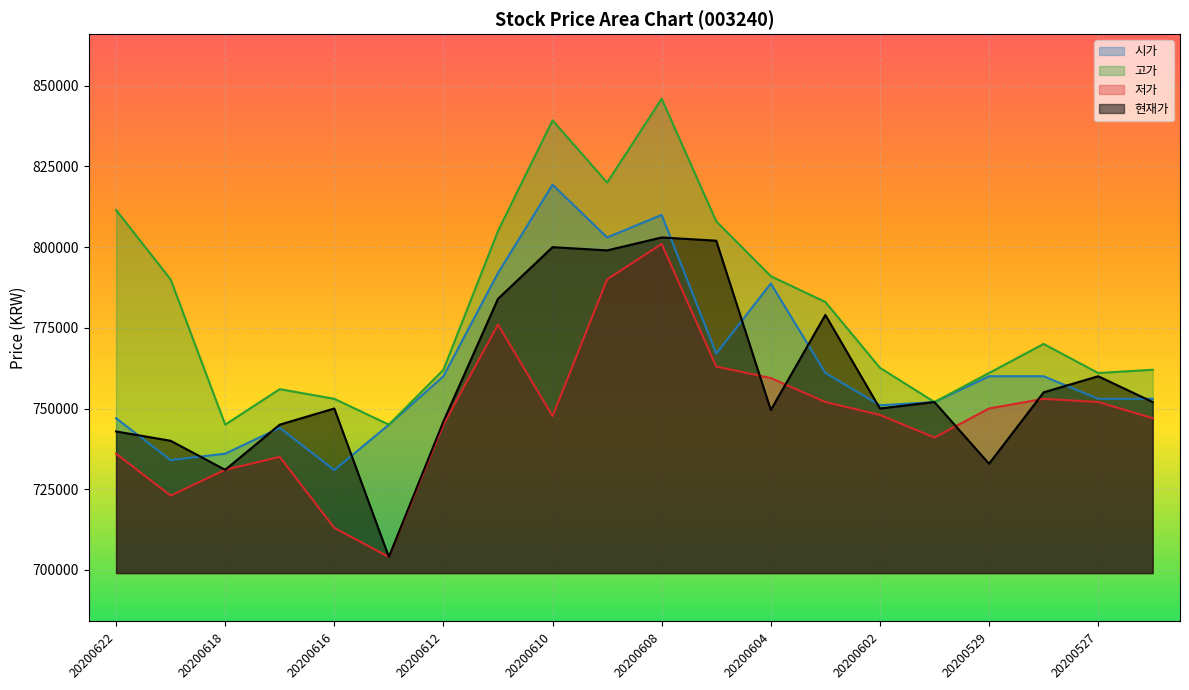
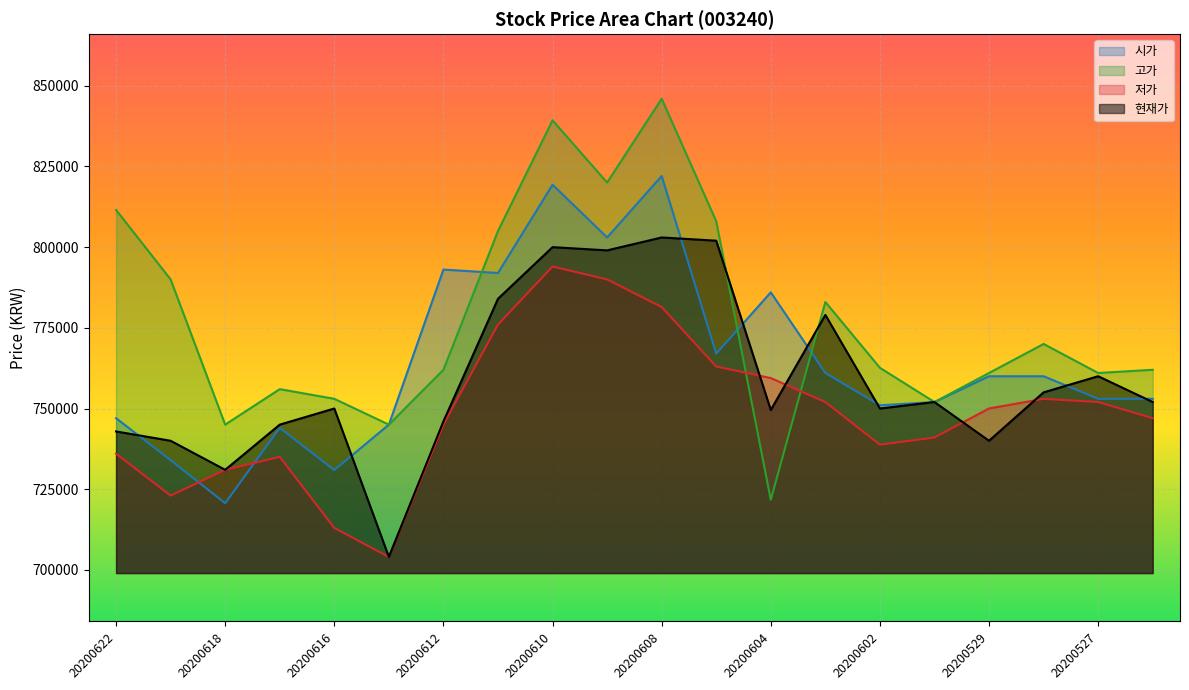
  {
    "시가": {
      "20200622": 747000,
-     "20200618": 736000,
+     "20200618": 721000,
      "20200616": 731000,
-     "20200612": 760000,
+     "20200612": 793000,
      "20200610": 819000,
-     "20200608": 810000,
-     "20200604": 789000,
+     "20200608": 822000,
+     "20200604": 786000,
      "20200602": 751000,
      "20200529": 760000,
      "20200527": 753000
    },
    "고가": {
      "20200622": 812000,
      "20200618": 745000,
      "20200616": 753000,
      "20200612": 762000,
      "20200610": 839000,
      "20200608": 846000,
-     "20200604": 791000,
+     "20200604": 722000,
      "20200602": 763000,
      "20200529": 761000,
      "20200527": 761000
    },
    "저가": {
      "20200622": 736000,
      "20200616": 713000,
      "20200612": 745000,
-     "20200610": 748000,
-     "20200608": 801000,
+     "20200610": 794000,
+     "20200608": 781000,
      "20200604": 759000,
-     "20200602": 748000,
+     "20200602": 739000,
      "20200529": 750000,
      "20200527": 752000
    },
    "현재가": {
      "20200622": 743000,
      "20200616": 750000,
      "20200612": 746000,
      "20200610": 800000,
      "20200608": 803000,
      "20200604": 750000,
      "20200602": 750000,
-     "20200529": 733000,
+     "20200529": 740000,
      "20200527": 760000
    }
  }
